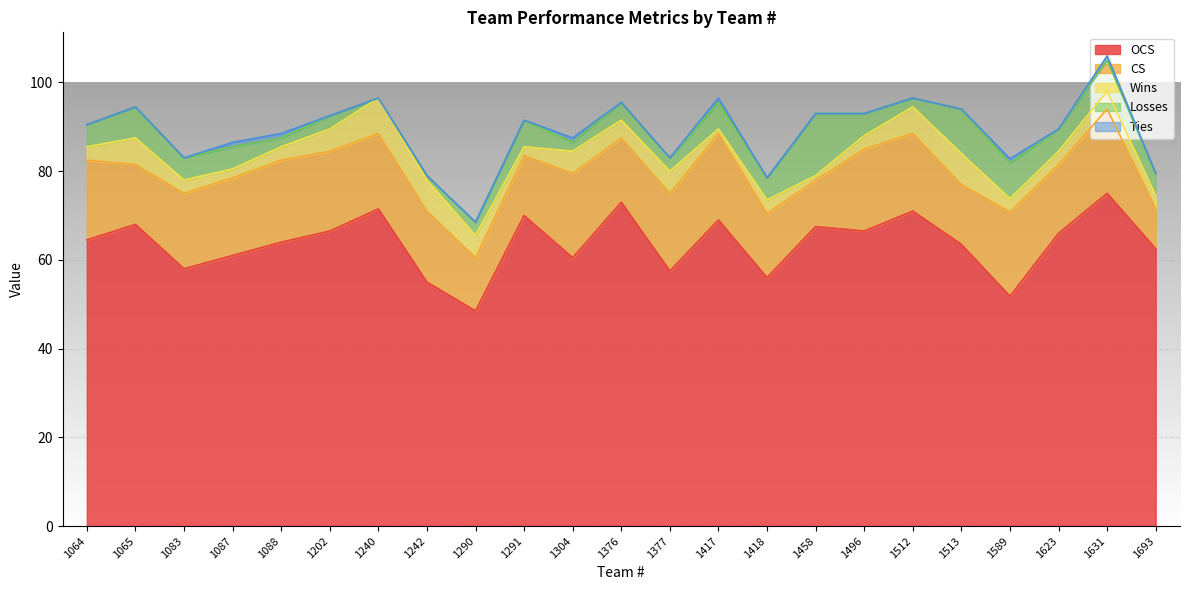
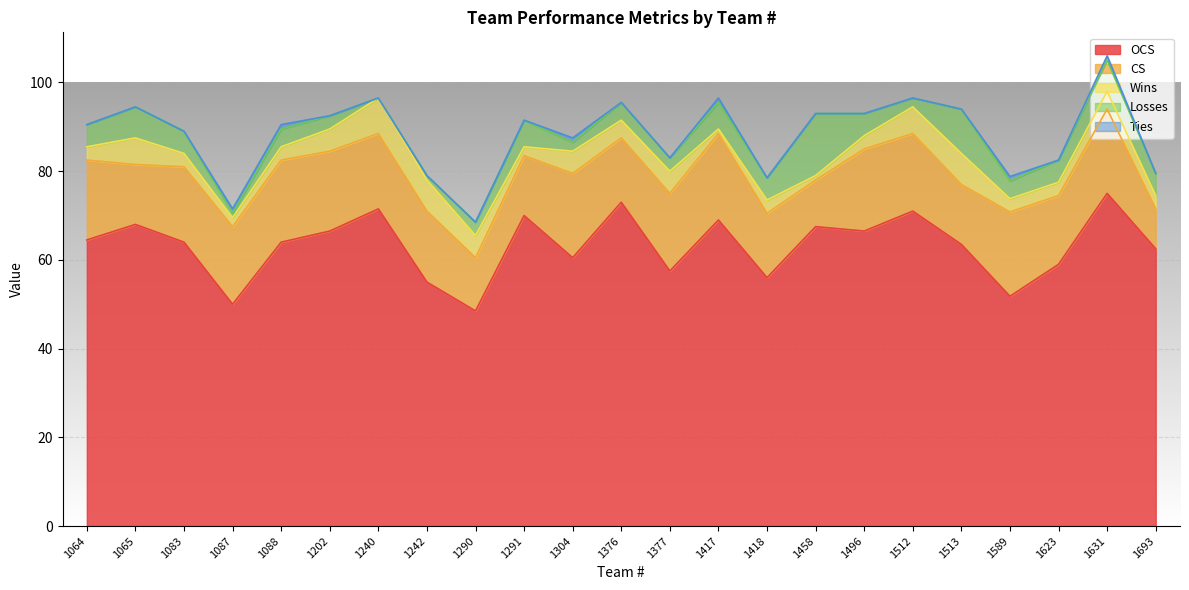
  {
    "OCS": {
      "1064": 65,
      "1065": 68,
-     "1083": 58,
-     "1087": 61,
+     "1083": 64,
+     "1087": 50,
      "1088": 64,
      "1202": 67,
      "1240": 72,
      "1242": 55,
      "1290": 49,
      "1291": 70,
      "1304": 61,
      "1376": 73,
      "1377": 58,
      "1417": 69,
      "1418": 56,
      "1458": 68,
      "1496": 67,
      "1512": 71,
      "1513": 64,
      "1589": 52,
-     "1623": 66,
+     "1623": 59,
      "1631": 75,
      "1693": 63
    },
    "Losses": {
-     "1087": 5,
-     "1088": 2,
+     "1087": 1,
+     "1088": 4,
      "1304": 2,
      "1417": 6,
-     "1589": 8
+     "1589": 4
    },
    "Ties": {
      "1087": 1,
      "1088": 1,
      "1304": 1,
      "1417": 1,
      "1589": 1
    }
  }
